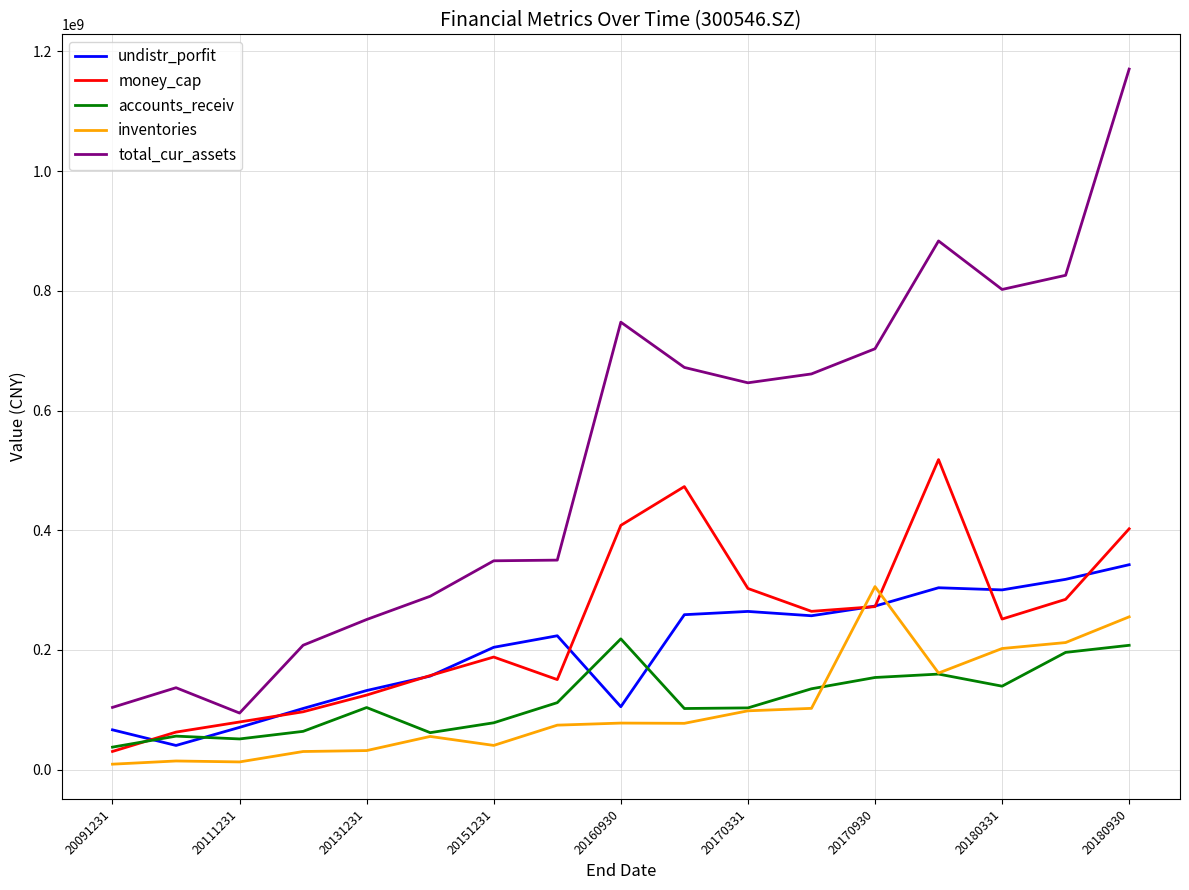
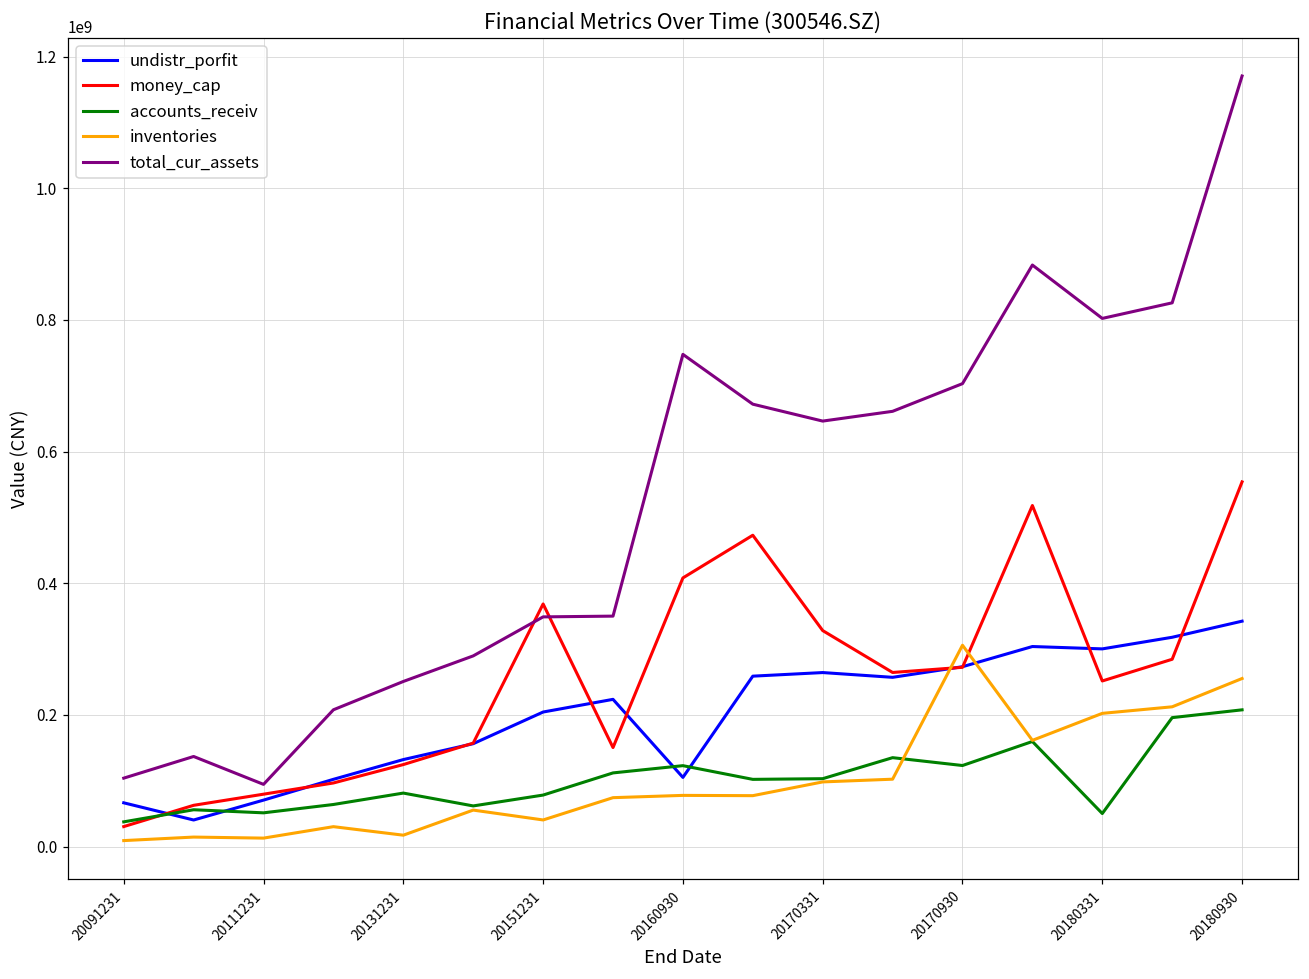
  {
    "undistr_porfit": {
      "20091231": 70000000,
      "20111231": 70000000,
      "20131231": 130000000,
      "20151231": 200000000,
      "20160930": 110000000,
      "20170331": 260000000,
      "20180331": 300000000,
      "20180930": 340000000
    },
    "money_cap": {
      "20091231": 30000000,
      "20111231": 80000000,
      "20131231": 120000000,
-     "20151231": 190000000,
+     "20151231": 370000000,
      "20160930": 410000000,
-     "20170331": 300000000,
+     "20170331": 330000000,
      "20180331": 250000000,
-     "20180930": 400000000
+     "20180930": 550000000
    },
    "accounts_receiv": {
      "20091231": 40000000,
      "20111231": 50000000,
-     "20131231": 100000000,
+     "20131231": 80000000,
      "20151231": 80000000,
-     "20160930": 220000000,
+     "20160930": 120000000,
      "20170331": 100000000,
-     "20170930": 150000000,
-     "20180331": 140000000,
+     "20170930": 120000000,
+     "20180331": 50000000,
      "20180930": 210000000
    },
    "inventories": {
      "20091231": 10000000,
      "20111231": 10000000,
-     "20131231": 30000000,
+     "20131231": 20000000,
      "20151231": 40000000,
      "20160930": 80000000,
      "20170331": 100000000,
      "20170930": 310000000,
      "20180331": 200000000,
      "20180930": 260000000
    },
    "total_cur_assets": {
      "20091231": 100000000,
      "20111231": 90000000,
      "20131231": 250000000,
      "20151231": 350000000,
      "20160930": 750000000,
      "20170331": 650000000,
      "20170930": 700000000,
      "20180331": 800000000,
      "20180930": 1170000000
    }
  }
